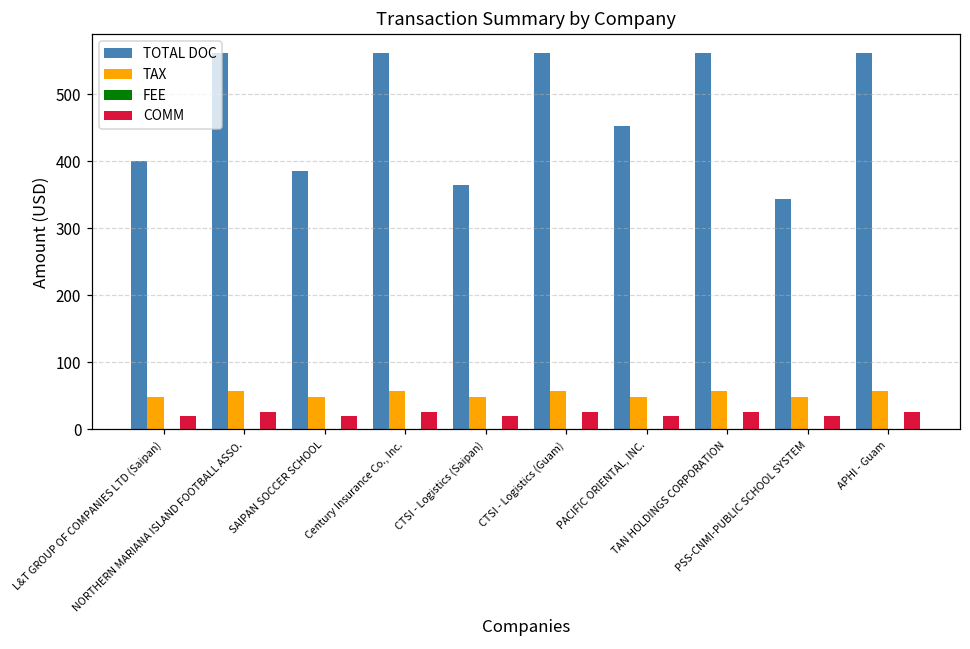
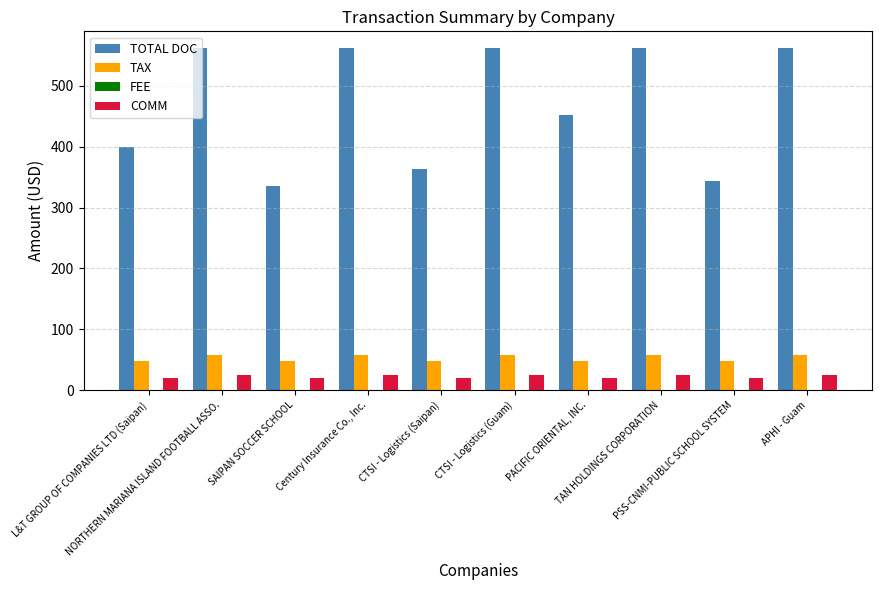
  {
    "TOTAL DOC": {
      "L&T GROUP OF COMPANIES LTD (Saipan)": 400,
-     "SAIPAN SOCCER SCHOOL": 390,
+     "SAIPAN SOCCER SCHOOL": 340,
      "Century Insurance Co., Inc.": 560,
      "CTSI - Logistics (Saipan)": 360,
      "CTSI - Logistics (Guam)": 560,
      "PACIFIC ORIENTAL, INC.": 450,
      "TAN HOLDINGS CORPORATION": 560,
      "PSS-CNMI-PUBLIC SCHOOL SYSTEM": 340,
      "APHI - Guam": 560
    },
    "TAX": {
      "L&T GROUP OF COMPANIES LTD (Saipan)": 50,
      "NORTHERN MARIANA ISLAND FOOTBALL ASSO.": 60,
      "SAIPAN SOCCER SCHOOL": 50,
      "Century Insurance Co., Inc.": 60,
      "CTSI - Logistics (Saipan)": 50,
      "CTSI - Logistics (Guam)": 60,
      "PACIFIC ORIENTAL, INC.": 50,
      "TAN HOLDINGS CORPORATION": 60,
      "PSS-CNMI-PUBLIC SCHOOL SYSTEM": 50,
      "APHI - Guam": 60
    },
    "FEE": {
      "L&T GROUP OF COMPANIES LTD (Saipan)": 0,
      "NORTHERN MARIANA ISLAND FOOTBALL ASSO.": 0,
      "SAIPAN SOCCER SCHOOL": 0,
      "Century Insurance Co., Inc.": 0,
      "CTSI - Logistics (Saipan)": 0,
      "CTSI - Logistics (Guam)": 0,
      "PACIFIC ORIENTAL, INC.": 0,
      "TAN HOLDINGS CORPORATION": 0,
      "PSS-CNMI-PUBLIC SCHOOL SYSTEM": 0,
      "APHI - Guam": 0
    },
    "COMM": {
      "L&T GROUP OF COMPANIES LTD (Saipan)": 20,
      "NORTHERN MARIANA ISLAND FOOTBALL ASSO.": 30,
      "SAIPAN SOCCER SCHOOL": 20,
      "Century Insurance Co., Inc.": 30,
      "CTSI - Logistics (Saipan)": 20,
      "CTSI - Logistics (Guam)": 30,
      "PACIFIC ORIENTAL, INC.": 20,
      "TAN HOLDINGS CORPORATION": 30,
      "PSS-CNMI-PUBLIC SCHOOL SYSTEM": 20,
      "APHI - Guam": 30
    }
  }
